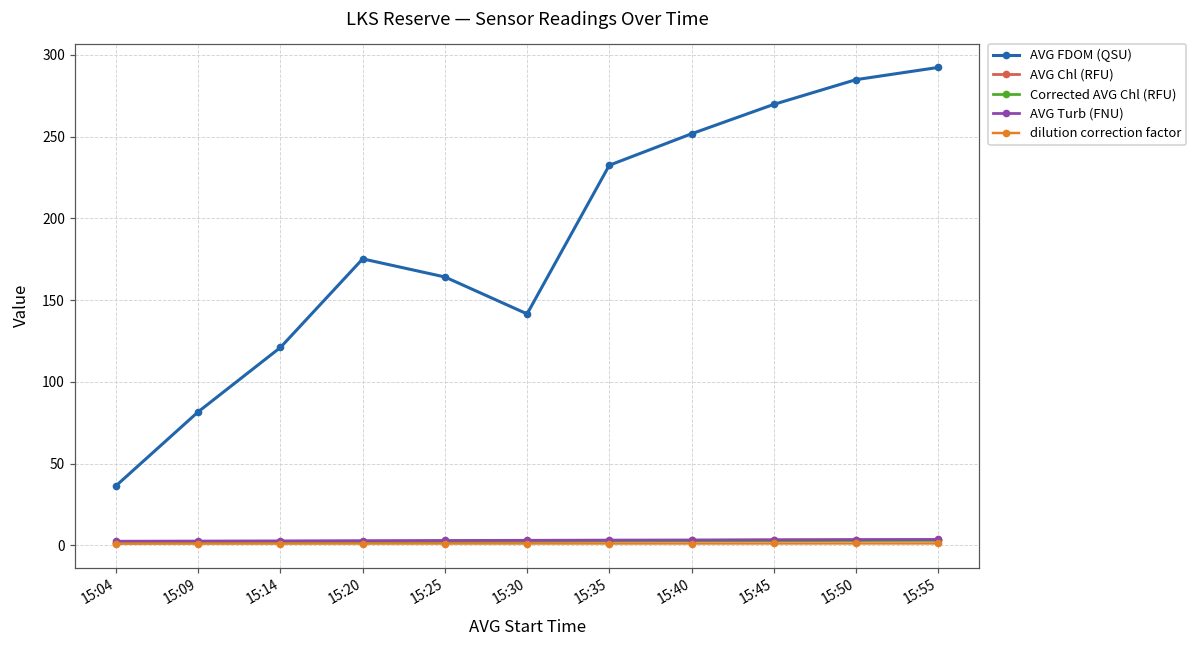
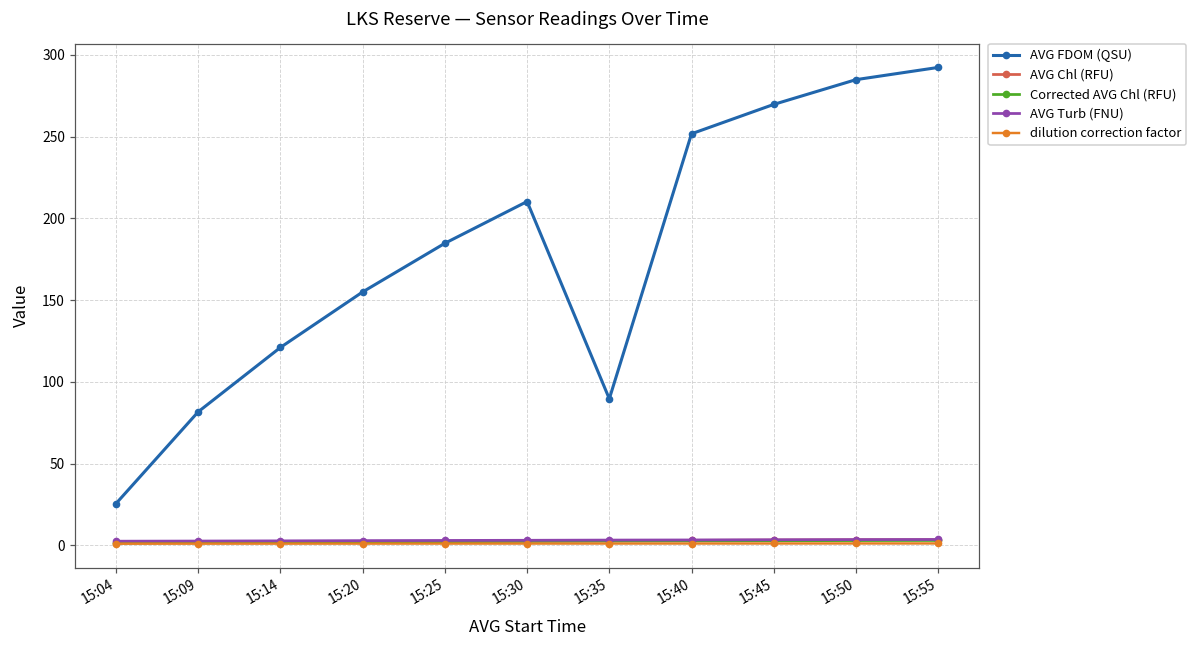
  {
    "AVG FDOM (QSU)": {
-     "15:04": 36,
+     "15:04": 26,
      "15:09": 82,
      "15:14": 121,
-     "15:20": 175,
-     "15:25": 164,
-     "15:30": 142,
-     "15:35": 232,
+     "15:20": 155,
+     "15:25": 185,
+     "15:30": 210,
+     "15:35": 90,
      "15:40": 252,
      "15:45": 270,
      "15:50": 285,
      "15:55": 292
    }
  }
